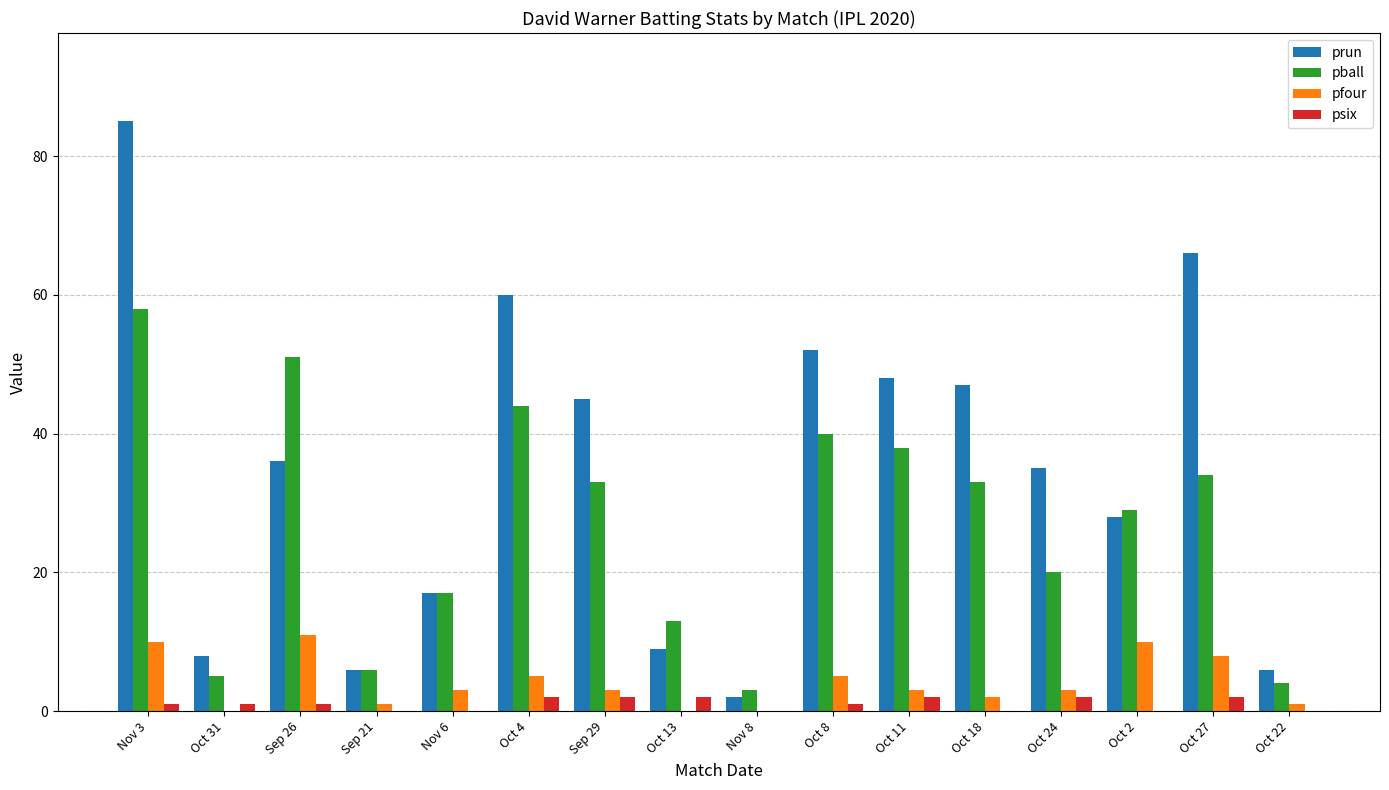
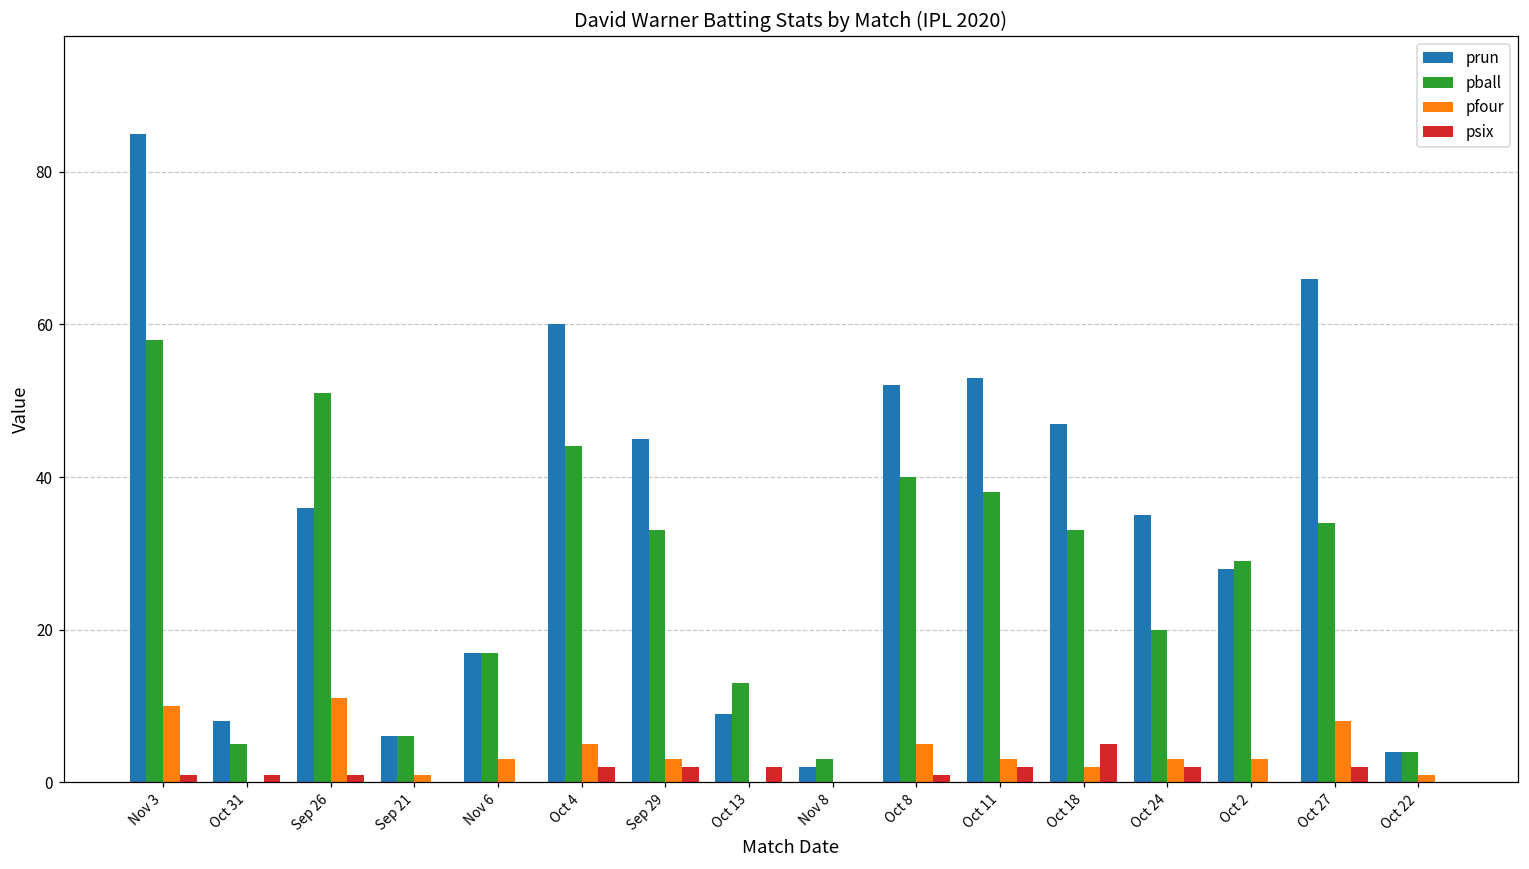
  {
    "prun": {
      "Nov 3": 85,
      "Oct 31": 8,
      "Sep 26": 36,
      "Sep 21": 6,
      "Nov 6": 17,
      "Oct 4": 60,
      "Sep 29": 45,
      "Oct 13": 9,
      "Nov 8": 2,
      "Oct 8": 52,
-     "Oct 11": 48,
+     "Oct 11": 53,
      "Oct 18": 47,
      "Oct 24": 35,
      "Oct 2": 28,
      "Oct 27": 66,
-     "Oct 22": 6
+     "Oct 22": 4
    },
    "pball": {
      "Nov 3": 58,
      "Oct 31": 5,
      "Sep 26": 51,
      "Sep 21": 6,
      "Nov 6": 17,
      "Oct 4": 44,
      "Sep 29": 33,
      "Oct 13": 13,
      "Nov 8": 3,
      "Oct 8": 40,
      "Oct 11": 38,
      "Oct 18": 33,
      "Oct 24": 20,
      "Oct 2": 29,
      "Oct 27": 34,
      "Oct 22": 4
    },
    "pfour": {
      "Nov 3": 10,
      "Oct 31": 0,
      "Sep 26": 11,
      "Sep 21": 1,
      "Nov 6": 3,
      "Oct 4": 5,
      "Sep 29": 3,
      "Oct 13": 0,
      "Nov 8": 0,
      "Oct 8": 5,
      "Oct 11": 3,
      "Oct 18": 2,
      "Oct 24": 3,
-     "Oct 2": 10,
+     "Oct 2": 3,
      "Oct 27": 8,
      "Oct 22": 1
    },
    "psix": {
      "Nov 3": 1,
      "Oct 31": 1,
      "Sep 26": 1,
      "Sep 21": 0,
      "Nov 6": 0,
      "Oct 4": 2,
      "Sep 29": 2,
      "Oct 13": 2,
      "Nov 8": 0,
      "Oct 8": 1,
      "Oct 11": 2,
-     "Oct 18": 0,
+     "Oct 18": 5,
      "Oct 24": 2,
      "Oct 2": 0,
      "Oct 27": 2,
      "Oct 22": 0
    }
  }
